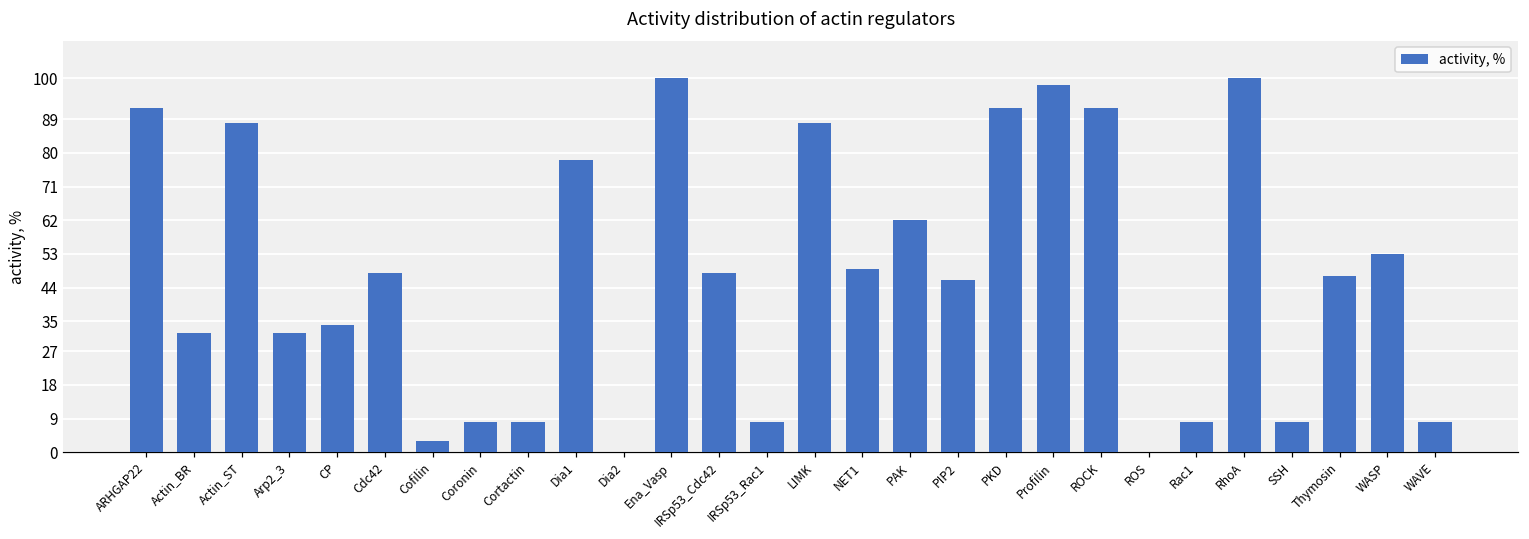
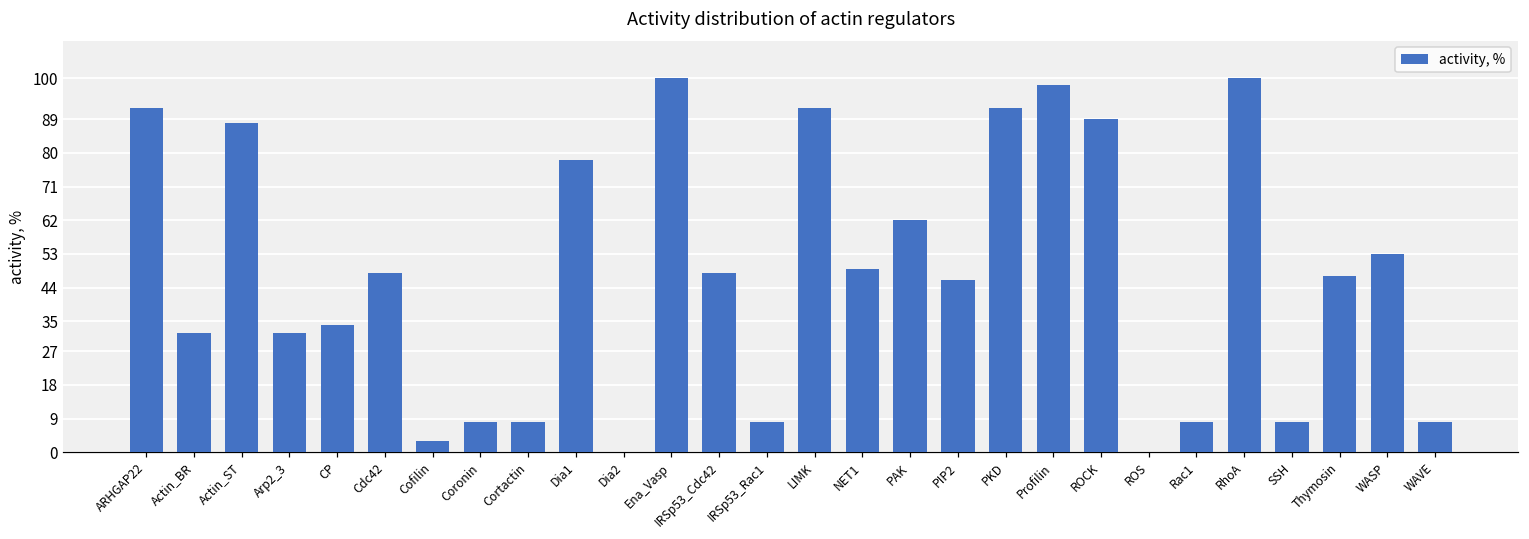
  {
    "ARHGAP22": 92,
    "Actin_BR": 32,
    "Actin_ST": 88,
    "Arp2_3": 32,
    "CP": 34,
    "Cdc42": 48,
    "Cofilin": 3,
    "Coronin": 8,
    "Cortactin": 8,
    "Dia1": 78,
    "Dia2": 0,
    "Ena_Vasp": 100,
    "IRSp53_Cdc42": 48,
    "IRSp53_Rac1": 8,
-   "LIMK": 88,
+   "LIMK": 92,
    "NET1": 49,
    "PAK": 62,
    "PIP2": 46,
    "PKD": 92,
    "Profilin": 98,
-   "ROCK": 92,
+   "ROCK": 89,
    "ROS": 0,
    "Rac1": 8,
    "RhoA": 100,
    "SSH": 8,
    "Thymosin": 47,
    "WASP": 53,
    "WAVE": 8
  }
